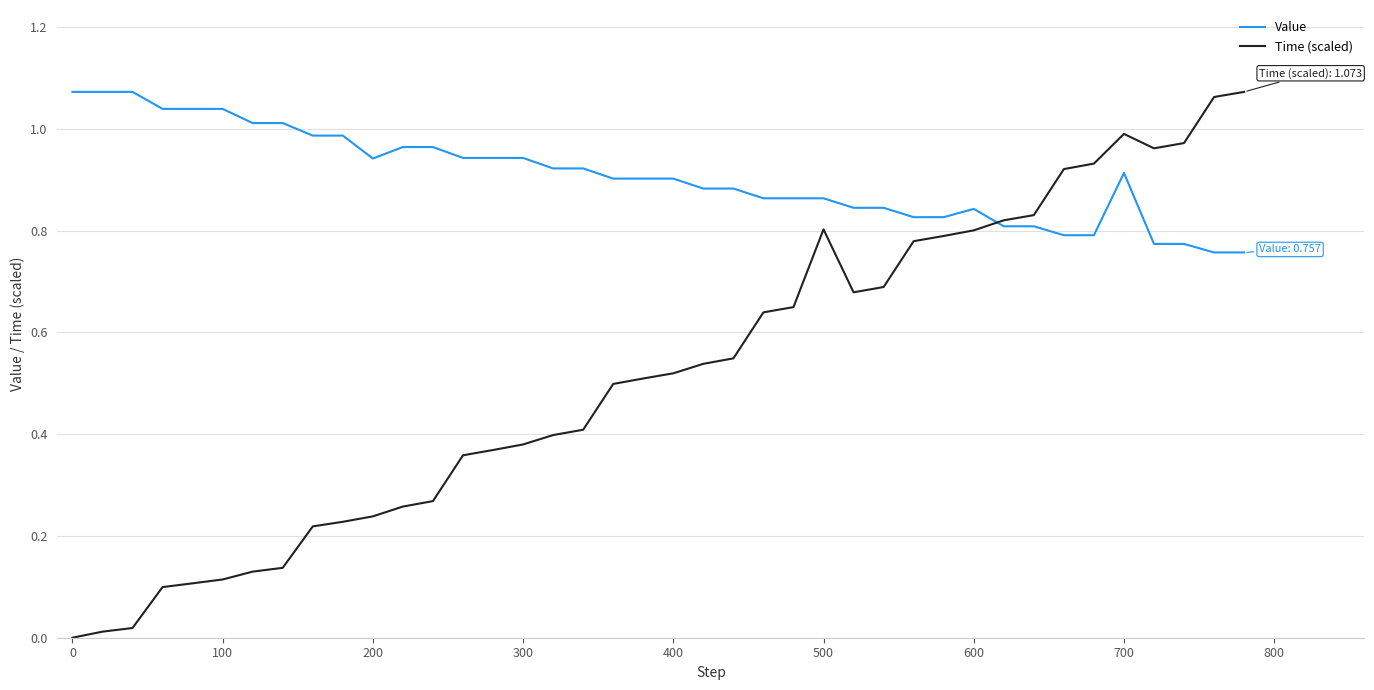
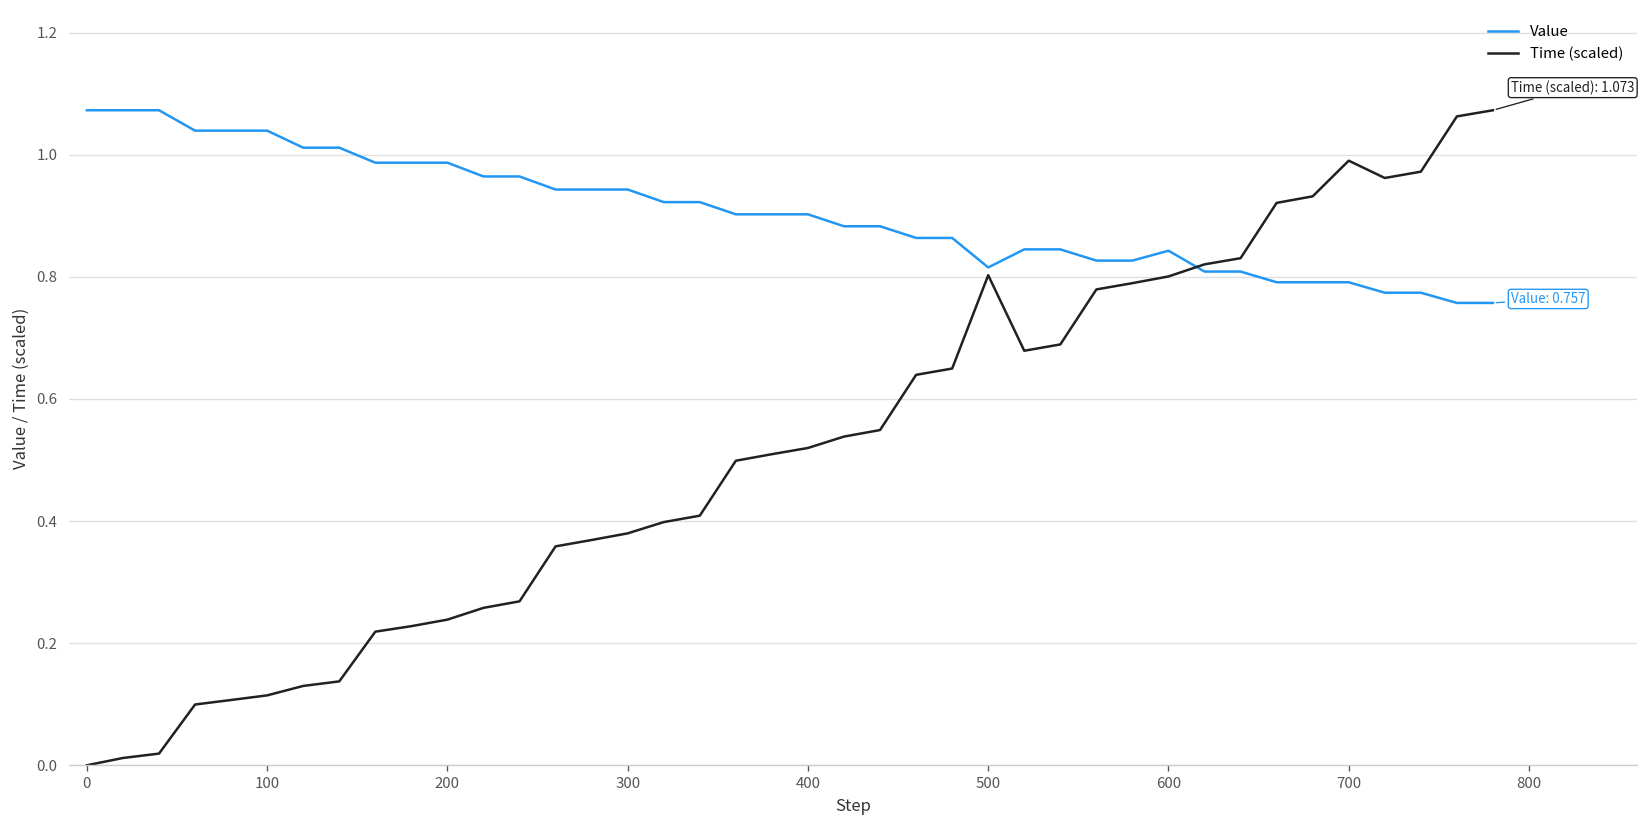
  {
    "Value": {
      "0": 1.07,
      "100": 1.04,
-     "200": 0.94,
+     "200": 0.99,
      "300": 0.94,
      "400": 0.90,
-     "500": 0.86,
+     "500": 0.82,
      "600": 0.84,
-     "700": 0.91
+     "700": 0.79
    },
    "Time (scaled)": {
      "0": 0.00,
      "100": 0.11,
      "200": 0.24,
      "300": 0.38,
      "400": 0.52,
      "500": 0.80,
      "600": 0.80,
      "700": 0.99
    }
  }
